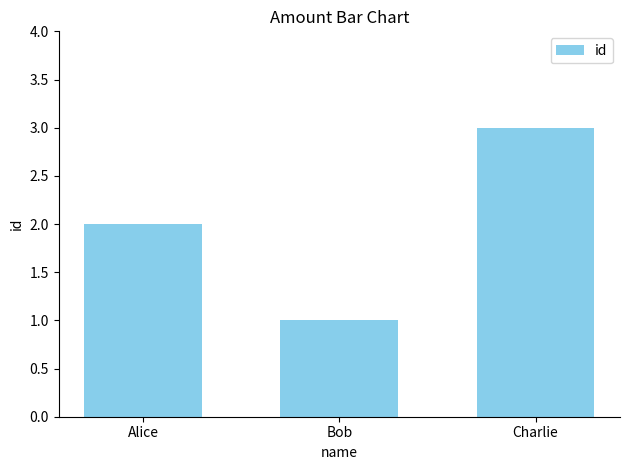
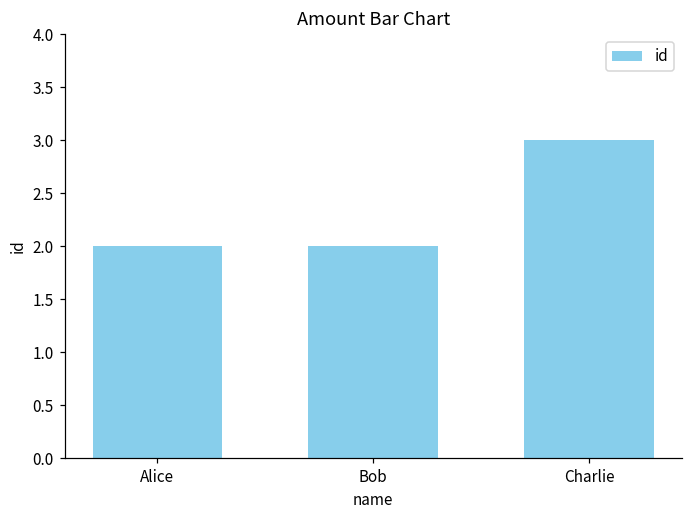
  {
    "Alice": 2,
-   "Bob": 1,
+   "Bob": 2,
    "Charlie": 3
  }
